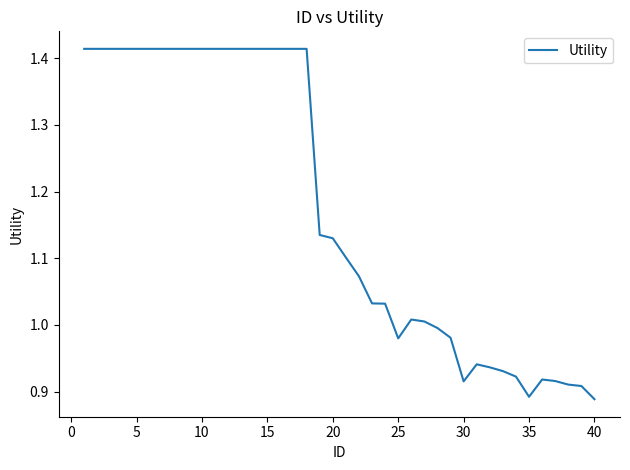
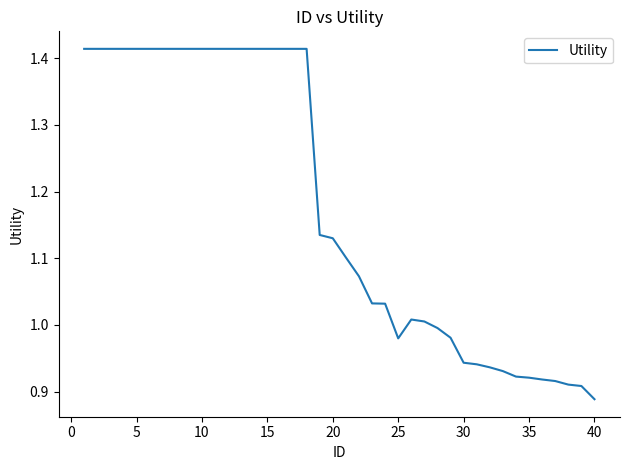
  {
    "5": 1.41,
    "10": 1.41,
    "15": 1.41,
    "20": 1.13,
    "25": 0.98,
-   "30": 0.92,
-   "35": 0.89,
+   "30": 0.94,
+   "35": 0.92,
    "40": 0.89
  }
